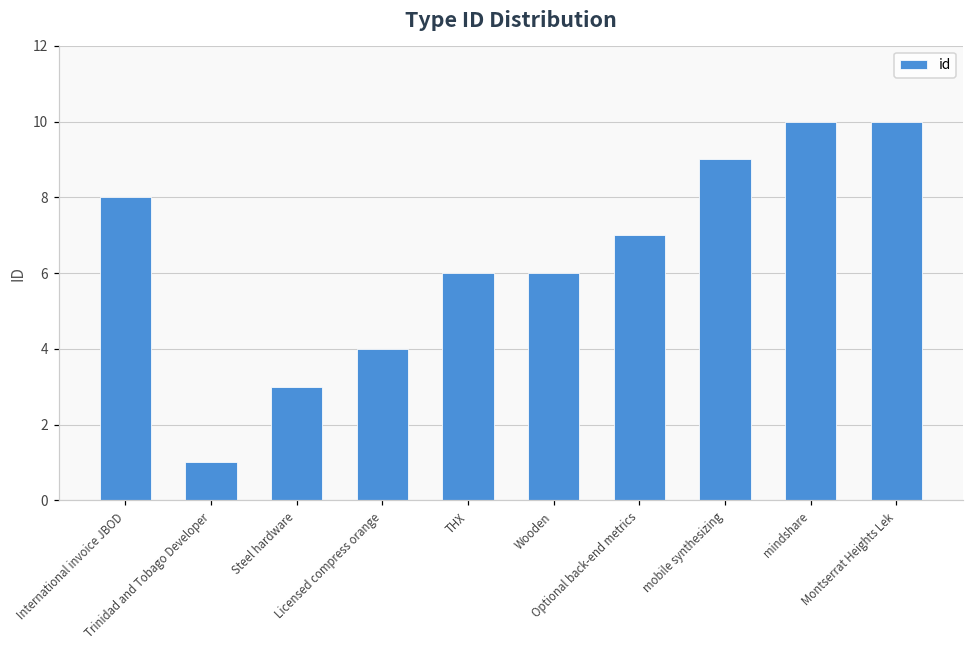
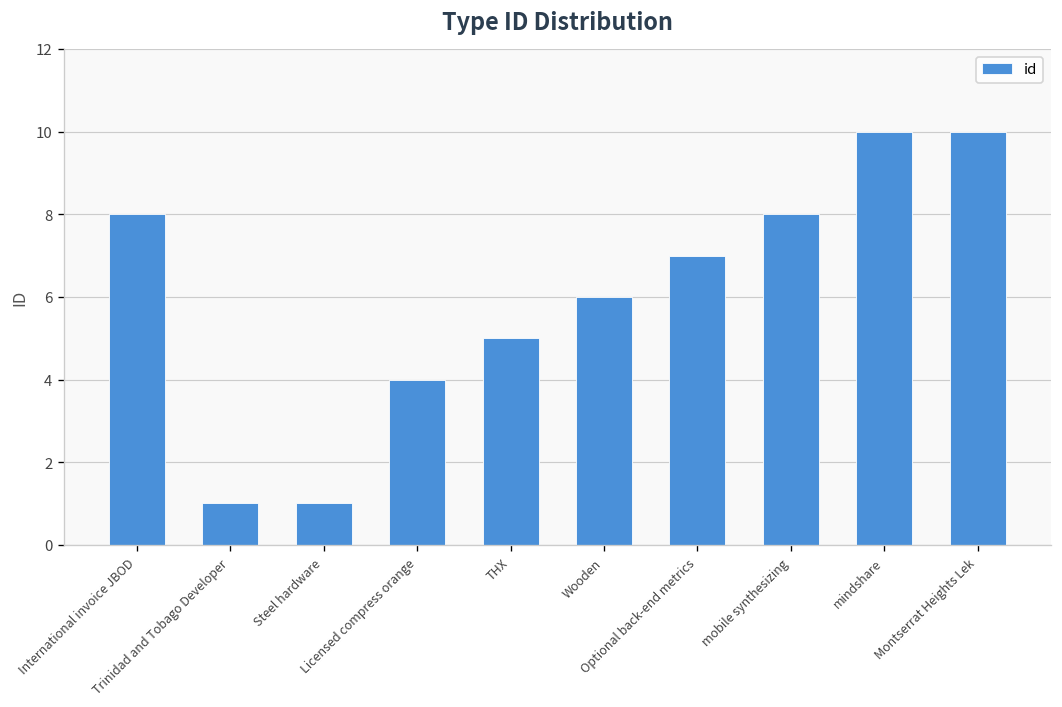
  {
    "International invoice JBOD": 8,
    "Trinidad and Tobago Developer": 1,
-   "Steel hardware": 3,
+   "Steel hardware": 1,
    "Licensed compress orange": 4,
-   "THX": 6,
+   "THX": 5,
    "Wooden": 6,
    "Optional back-end metrics": 7,
-   "mobile synthesizing": 9,
+   "mobile synthesizing": 8,
    "mindshare": 10,
    "Montserrat Heights Lek": 10
  }
